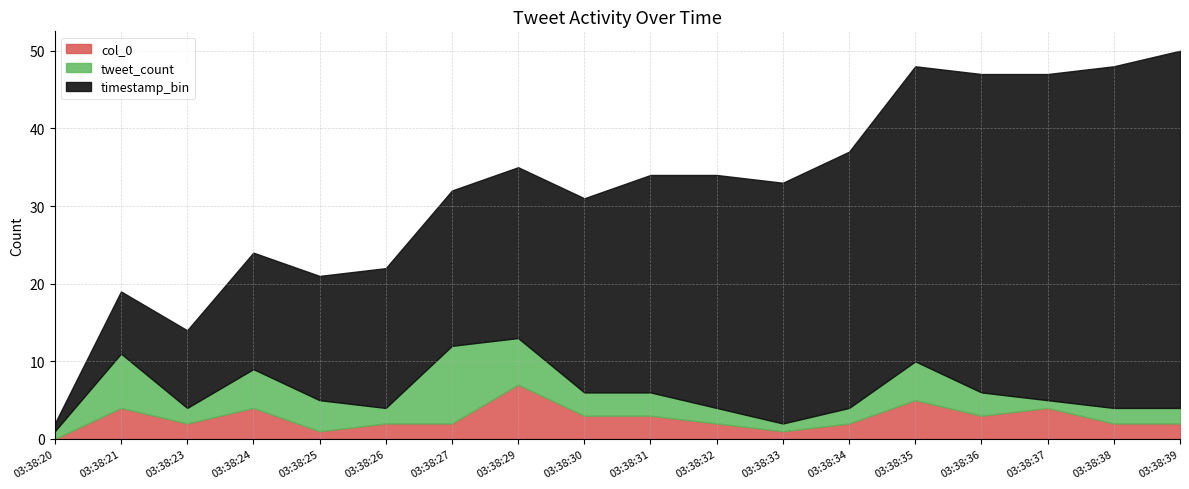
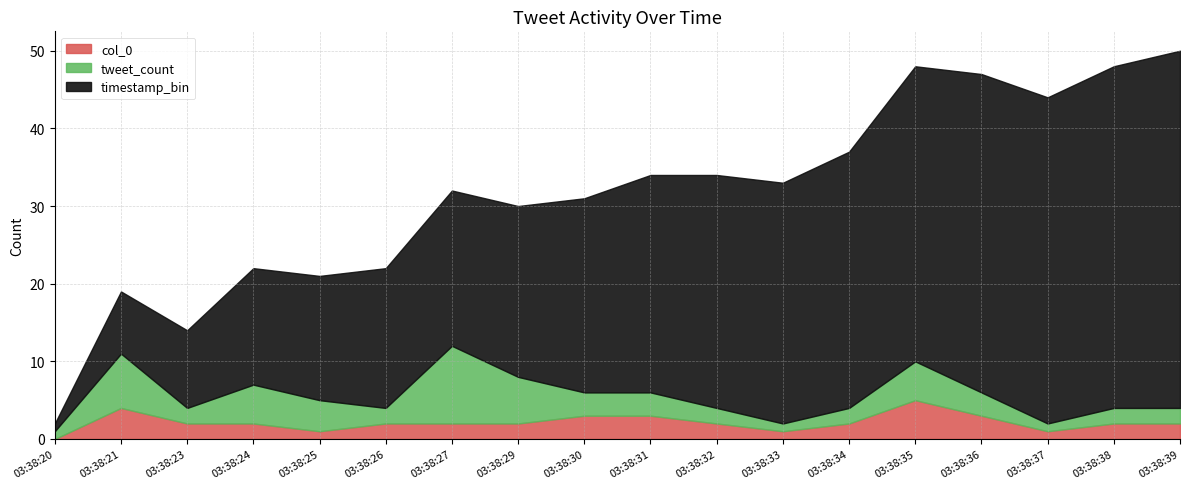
  {
    "col_0": {
      "03:38:20": 0,
      "03:38:21": 4,
      "03:38:23": 2,
-     "03:38:24": 4,
+     "03:38:24": 2,
      "03:38:25": 1,
      "03:38:26": 2,
      "03:38:27": 2,
-     "03:38:29": 7,
+     "03:38:29": 2,
      "03:38:30": 3,
      "03:38:31": 3,
      "03:38:32": 2,
      "03:38:33": 1,
      "03:38:34": 2,
      "03:38:35": 5,
      "03:38:36": 3,
-     "03:38:37": 4,
+     "03:38:37": 1,
      "03:38:38": 2,
      "03:38:39": 2
    },
    "tweet_count": {
      "03:38:20": 1,
      "03:38:21": 7,
      "03:38:23": 2,
      "03:38:24": 5,
      "03:38:25": 4,
      "03:38:26": 2,
      "03:38:27": 10,
      "03:38:29": 6,
      "03:38:30": 3,
      "03:38:31": 3,
      "03:38:32": 2,
      "03:38:33": 1,
      "03:38:34": 2,
      "03:38:35": 5,
      "03:38:36": 3,
      "03:38:37": 1,
      "03:38:38": 2,
      "03:38:39": 2
    },
    "timestamp_bin": {
      "03:38:20": 1,
      "03:38:21": 8,
      "03:38:23": 10,
      "03:38:24": 15,
      "03:38:25": 16,
      "03:38:26": 18,
      "03:38:27": 20,
      "03:38:29": 22,
      "03:38:30": 25,
      "03:38:31": 28,
      "03:38:32": 30,
      "03:38:33": 31,
      "03:38:34": 33,
      "03:38:35": 38,
      "03:38:36": 41,
      "03:38:37": 42,
      "03:38:38": 44,
      "03:38:39": 46
    }
  }
